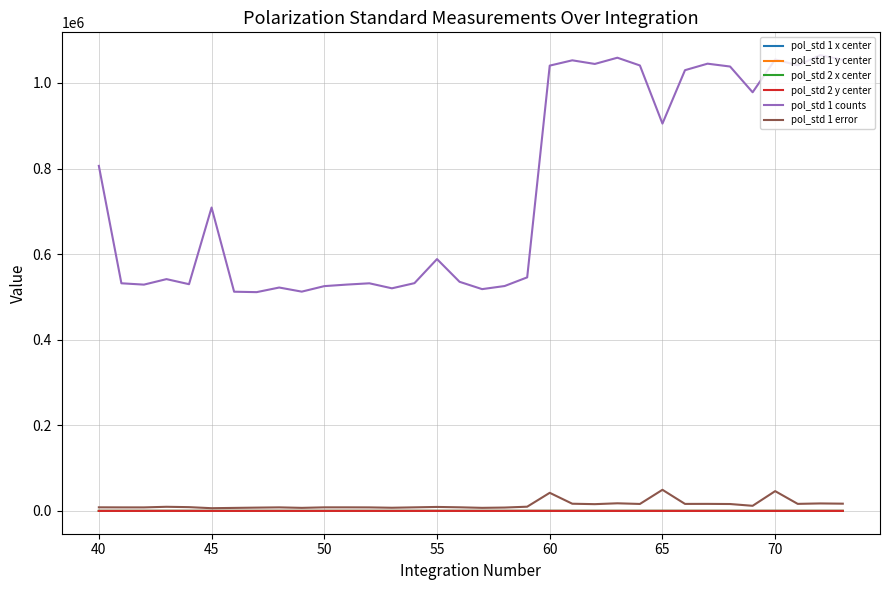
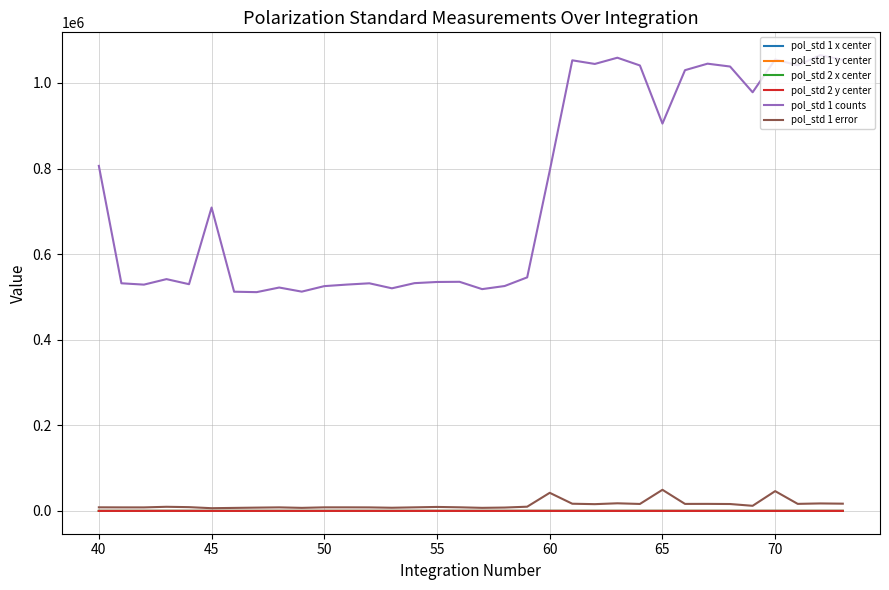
  {
    "pol_std 2 y center": {
      "40": 0,
      "45": 0,
      "50": 0,
      "55": 0,
      "60": 0,
      "65": 0,
      "70": 0
    },
    "pol_std 1 counts": {
      "40": 810000,
      "45": 710000,
      "50": 530000,
-     "55": 590000,
-     "60": 1040000,
+     "55": 530000,
+     "60": 790000,
      "65": 900000
    },
    "pol_std 1 error": {
      "40": 10000,
      "45": 10000,
      "50": 10000,
      "55": 10000,
      "60": 40000,
      "65": 50000,
      "70": 50000
    }
  }
